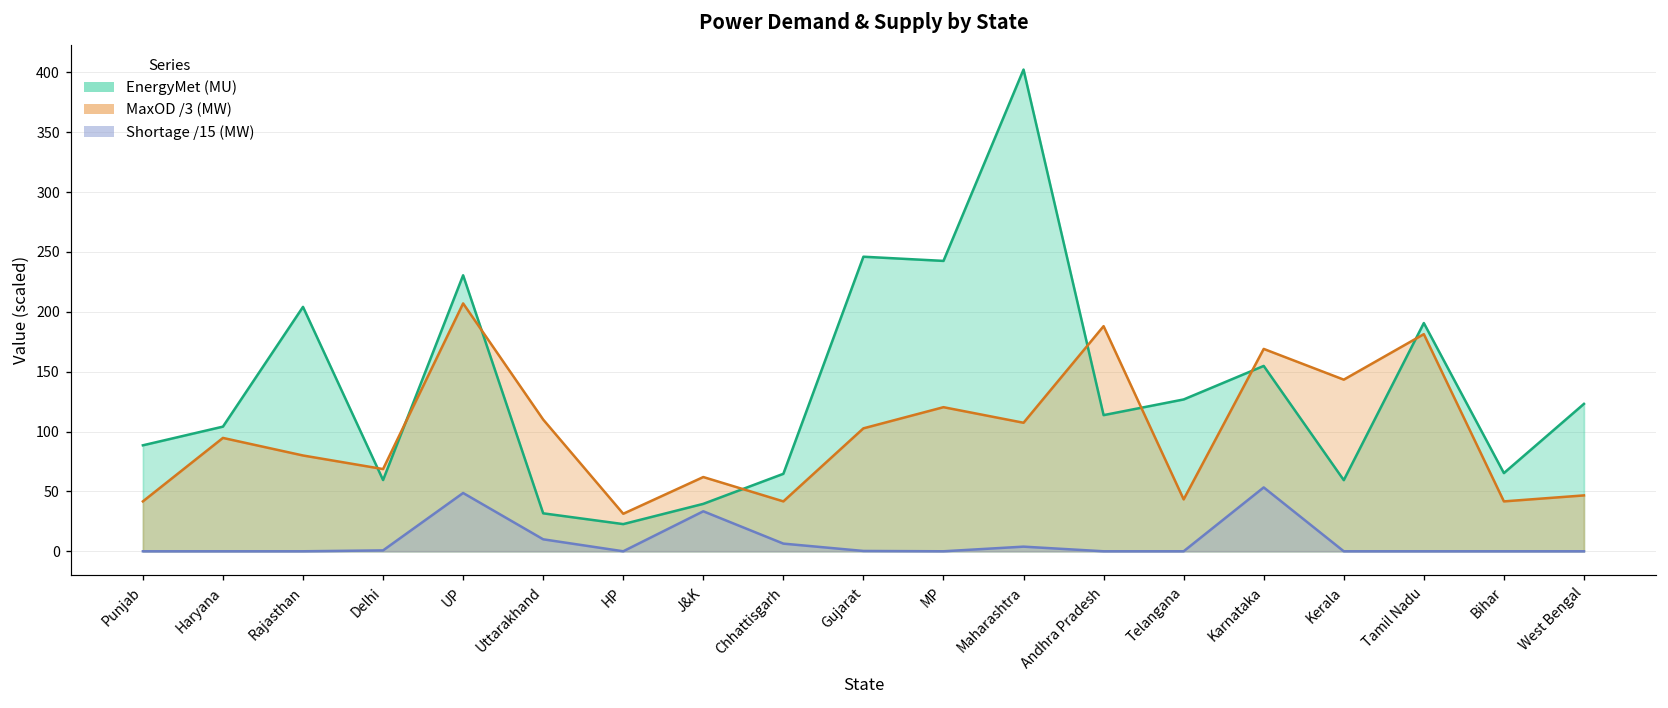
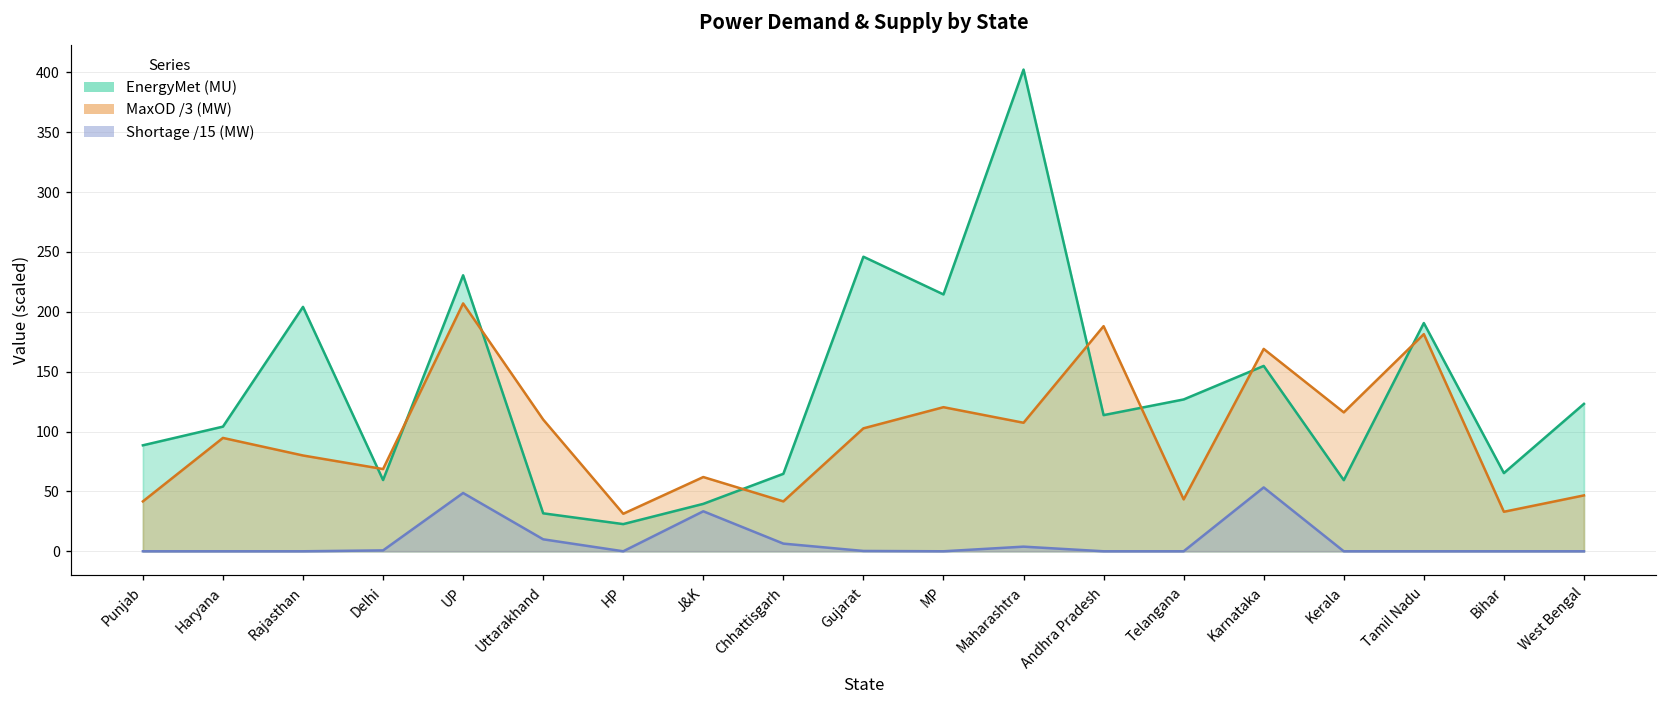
  {
    "EnergyMet (MU)": {
      "Punjab": 90,
      "Haryana": 100,
      "Rajasthan": 200,
      "Delhi": 60,
      "UP": 230,
      "Uttarakhand": 30,
      "HP": 20,
      "J&K": 40,
      "Chhattisgarh": 60,
      "Gujarat": 250,
-     "MP": 240,
+     "MP": 210,
      "Maharashtra": 400,
      "Andhra Pradesh": 110,
      "Telangana": 130,
      "Karnataka": 150,
      "Kerala": 60,
      "Tamil Nadu": 190,
      "Bihar": 70,
      "West Bengal": 120
    },
    "MaxOD /3 (MW)": {
      "Punjab": 40,
      "Haryana": 90,
      "Rajasthan": 80,
      "Delhi": 70,
      "UP": 210,
      "Uttarakhand": 110,
      "HP": 30,
      "J&K": 60,
      "Chhattisgarh": 40,
      "Gujarat": 100,
      "MP": 120,
      "Maharashtra": 110,
      "Andhra Pradesh": 190,
      "Telangana": 40,
      "Karnataka": 170,
-     "Kerala": 140,
+     "Kerala": 120,
      "Tamil Nadu": 180,
-     "Bihar": 40,
+     "Bihar": 30,
      "West Bengal": 50
    },
    "Shortage /15 (MW)": {
      "Punjab": 0,
      "Haryana": 0,
      "Rajasthan": 0,
      "Delhi": 0,
      "UP": 50,
      "Uttarakhand": 10,
      "HP": 0,
      "J&K": 30,
      "Chhattisgarh": 10,
      "Gujarat": 0,
      "MP": 0,
      "Maharashtra": 0,
      "Andhra Pradesh": 0,
      "Telangana": 0,
      "Karnataka": 50,
      "Kerala": 0,
      "Tamil Nadu": 0,
      "Bihar": 0,
      "West Bengal": 0
    }
  }
